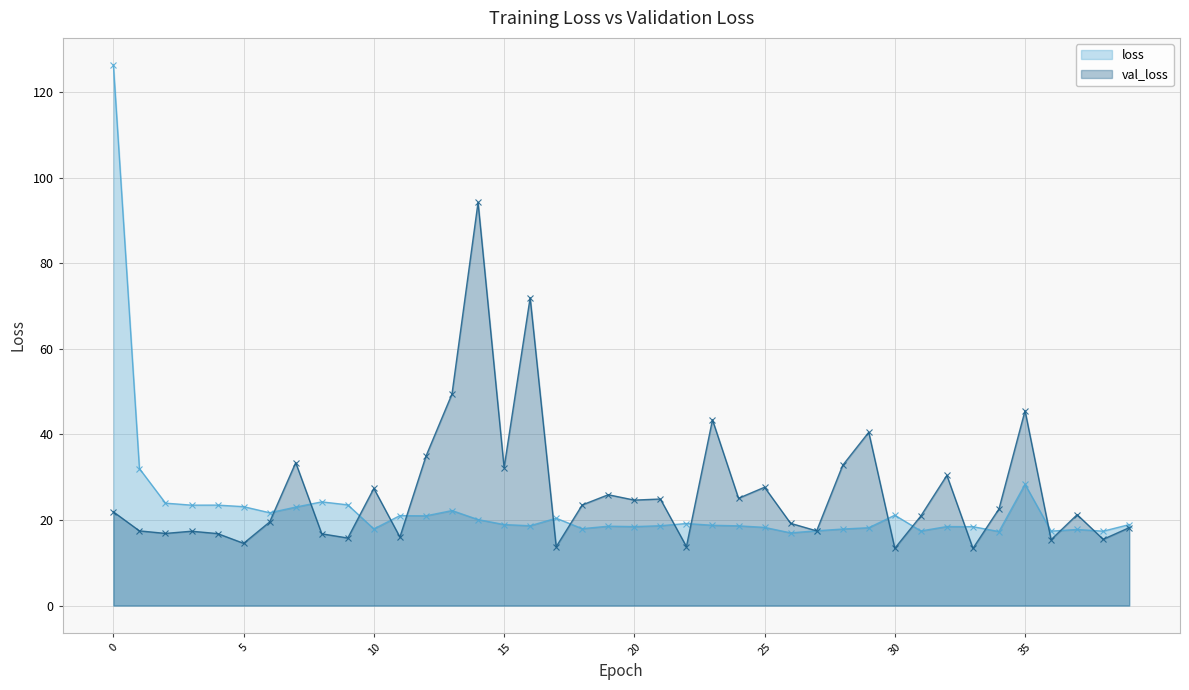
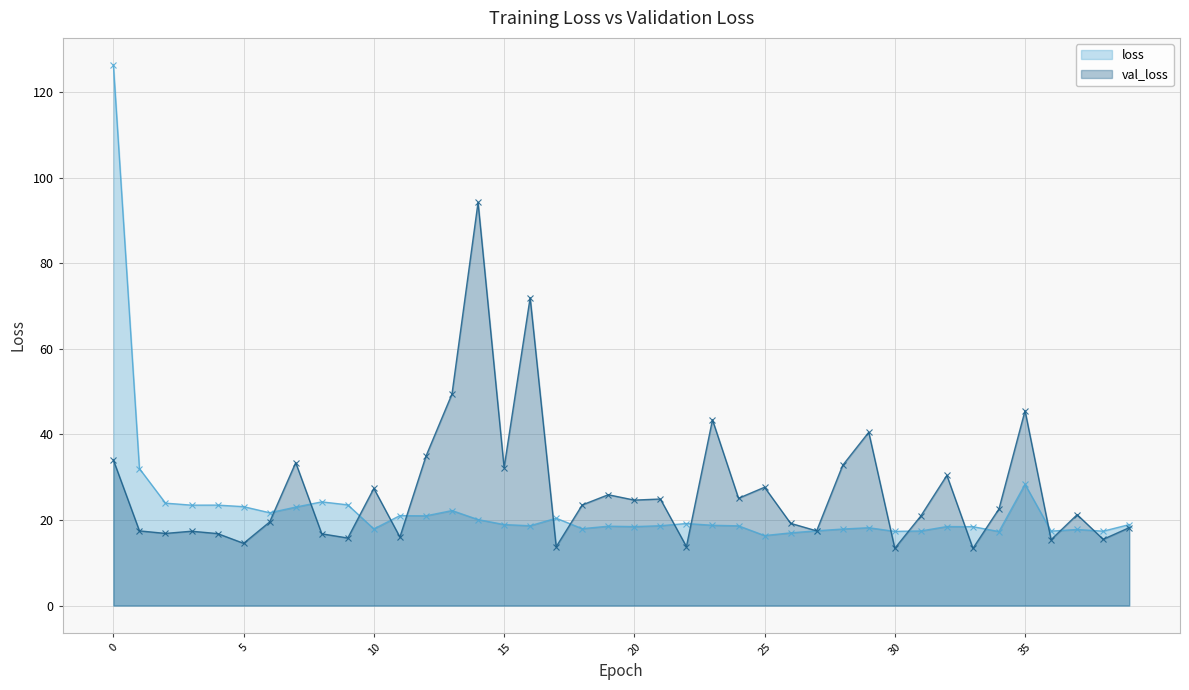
  {
    "loss": {
      "0": 126,
      "5": 23,
      "10": 18,
      "15": 19,
      "20": 18,
-     "25": 18,
-     "30": 21,
+     "25": 16,
+     "30": 17,
      "35": 28
    },
    "val_loss": {
-     "0": 22,
+     "0": 34,
      "5": 15,
      "10": 27,
      "15": 32,
      "20": 25,
      "25": 28,
      "30": 13,
      "35": 46
    }
  }
